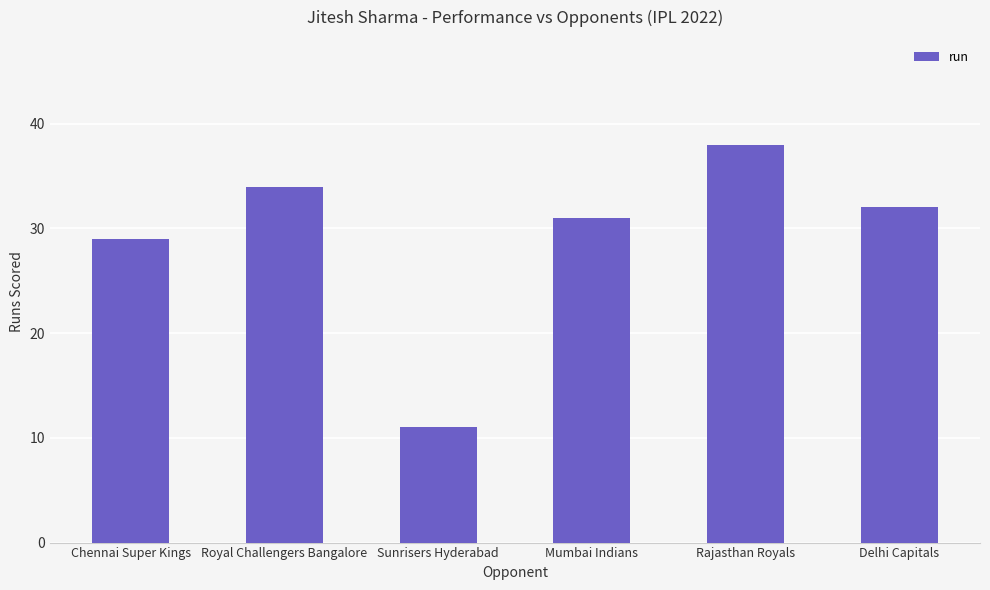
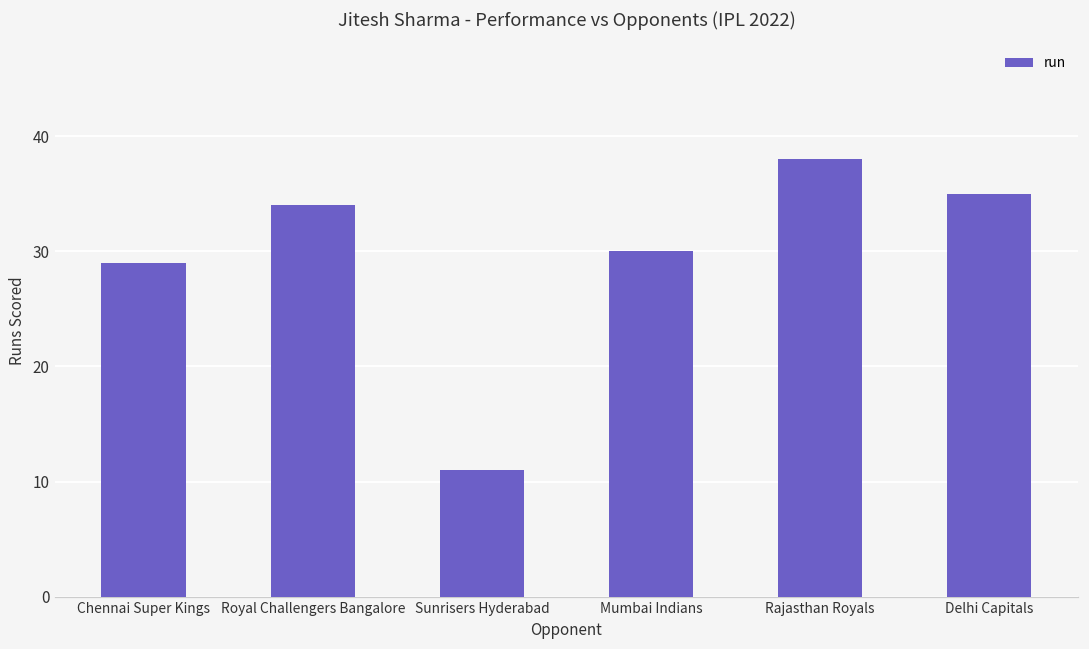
  {
    "Chennai Super Kings": 29,
    "Royal Challengers Bangalore": 34,
    "Sunrisers Hyderabad": 11,
-   "Mumbai Indians": 31,
+   "Mumbai Indians": 30,
    "Rajasthan Royals": 38,
-   "Delhi Capitals": 32
+   "Delhi Capitals": 35
  }
